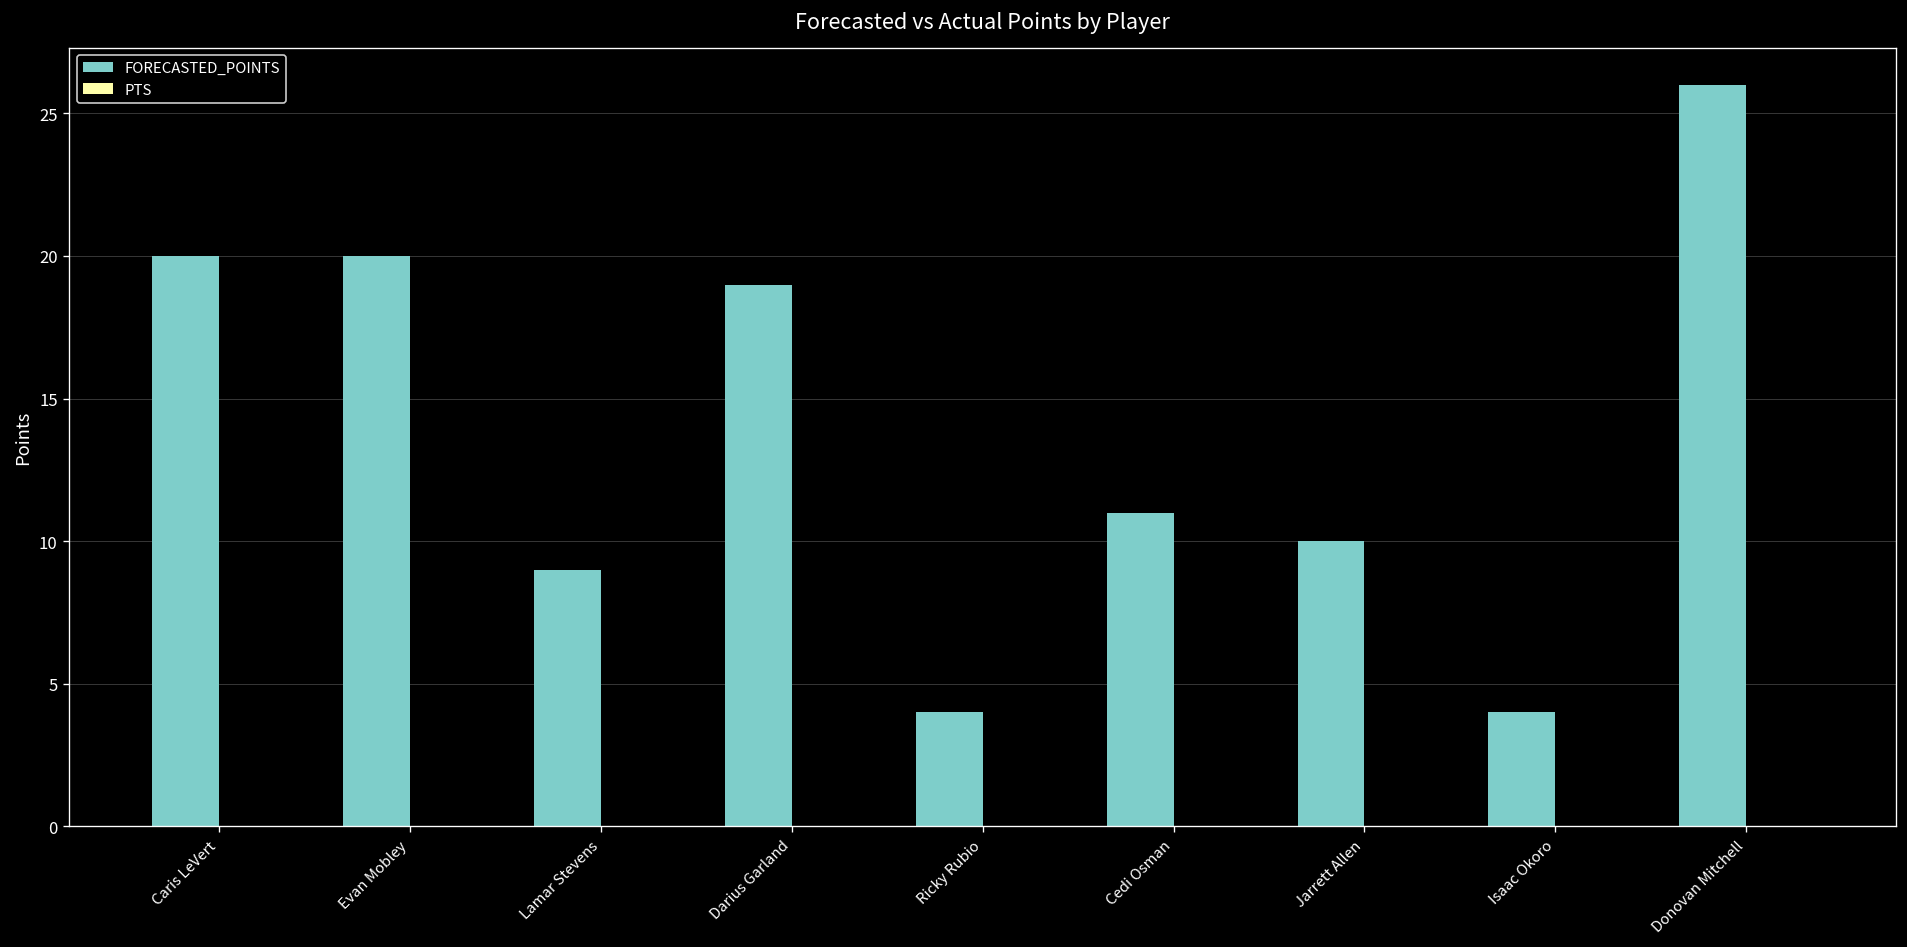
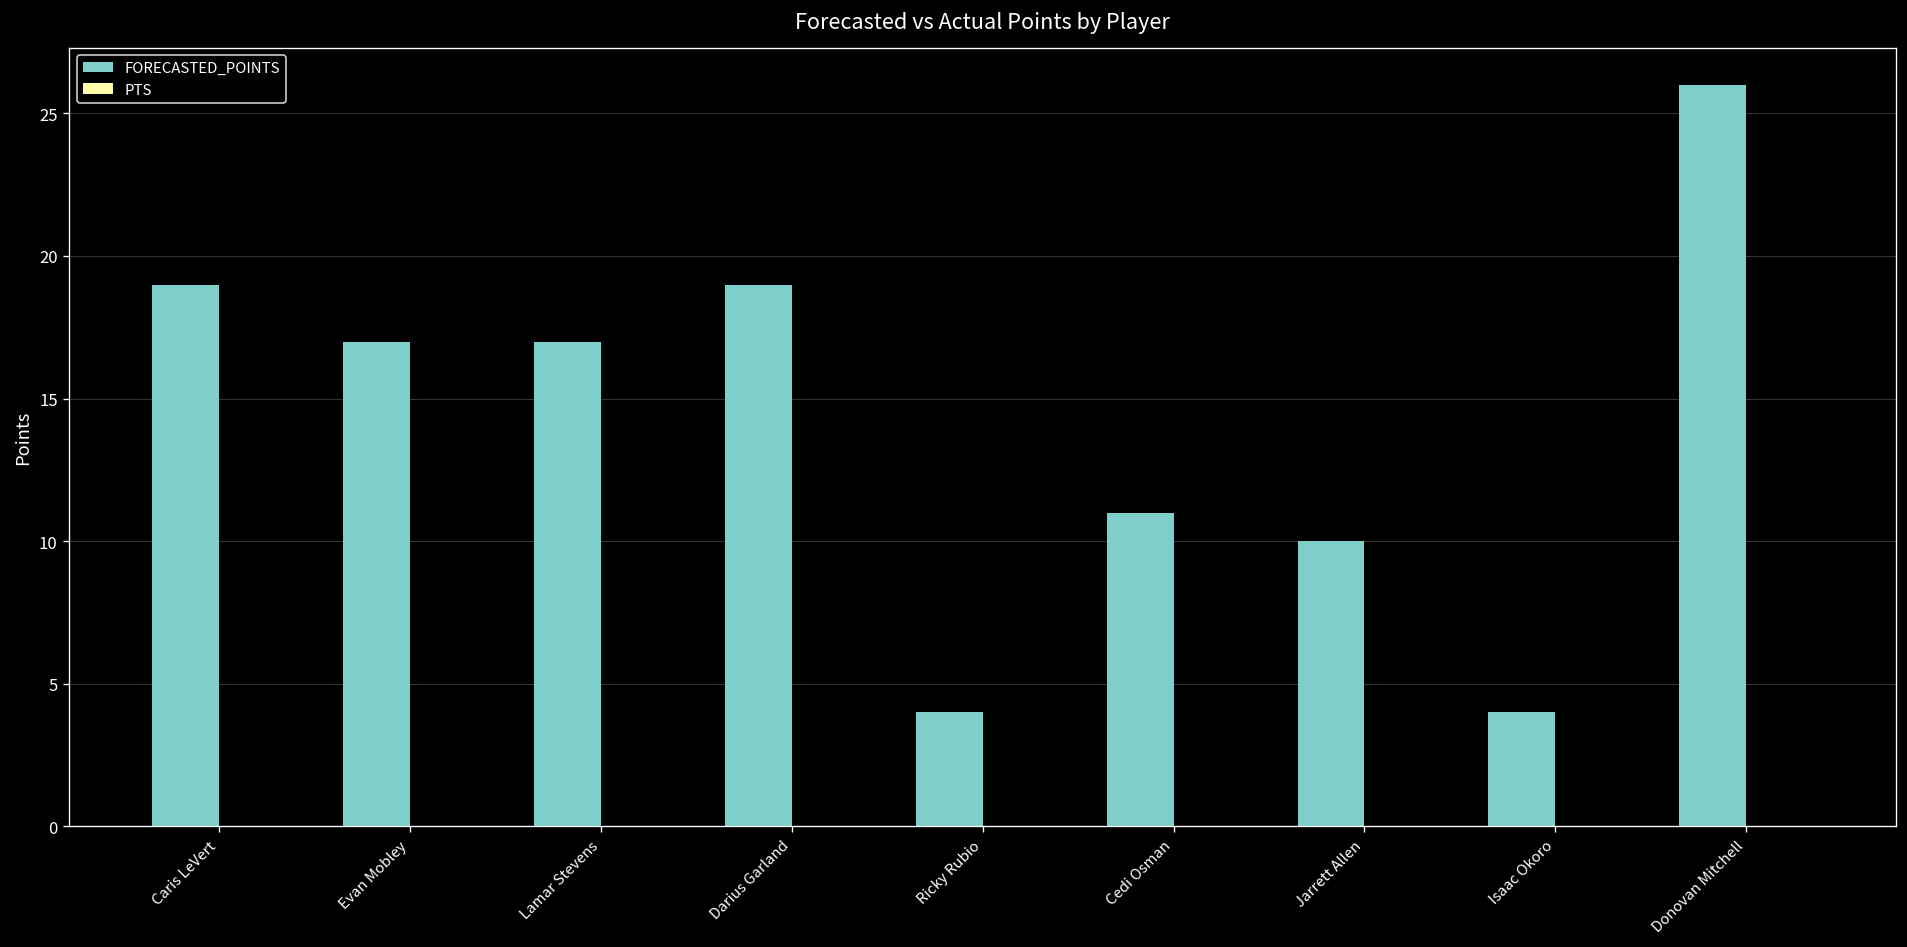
  {
    "FORECASTED_POINTS": {
-     "Caris LeVert": 20,
-     "Evan Mobley": 20,
-     "Lamar Stevens": 9,
+     "Caris LeVert": 19,
+     "Evan Mobley": 17,
+     "Lamar Stevens": 17,
      "Darius Garland": 19,
      "Ricky Rubio": 4,
      "Cedi Osman": 11,
      "Jarrett Allen": 10,
      "Isaac Okoro": 4,
      "Donovan Mitchell": 26
    },
    "PTS": {
      "Caris LeVert": 0,
      "Evan Mobley": 0,
      "Lamar Stevens": 0,
      "Darius Garland": 0,
      "Ricky Rubio": 0,
      "Cedi Osman": 0,
      "Jarrett Allen": 0,
      "Isaac Okoro": 0,
      "Donovan Mitchell": 0
    }
  }
